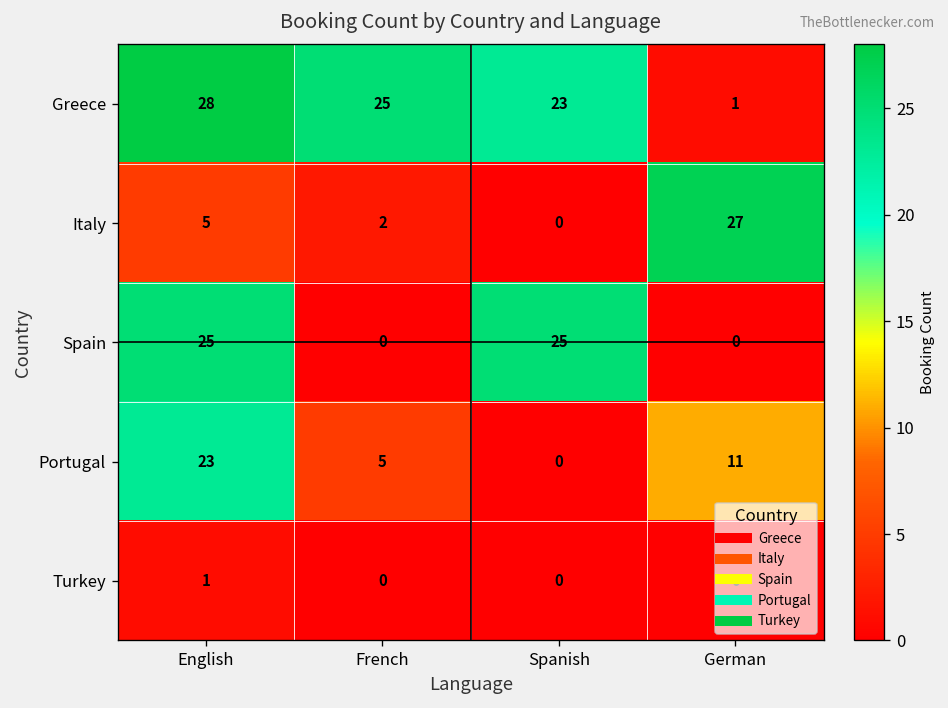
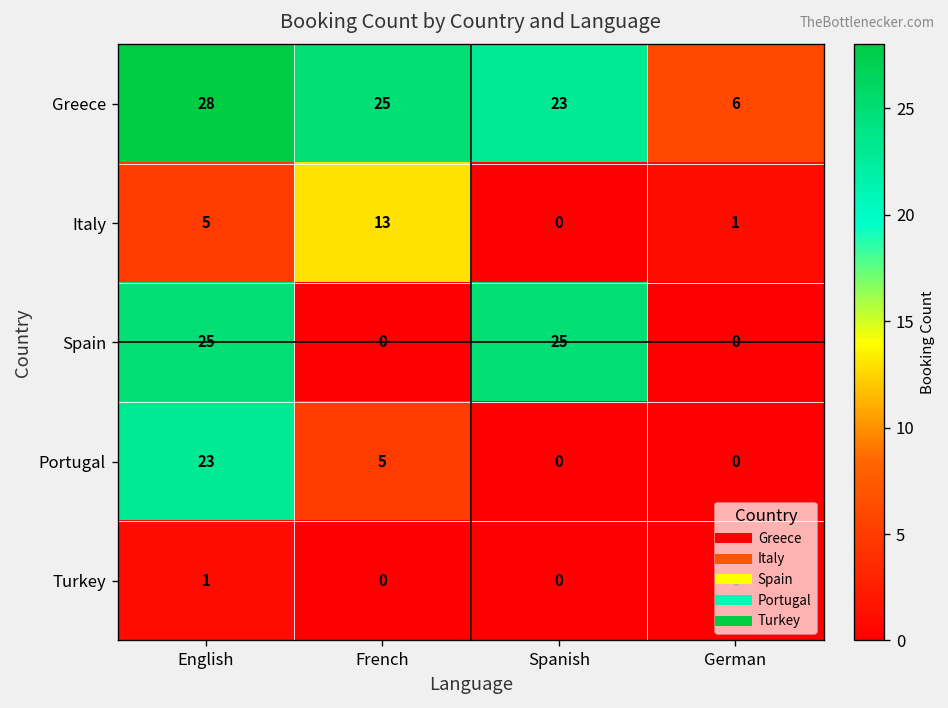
  {
    "Greece": {
      "English": 28,
      "French": 25,
      "Spanish": 23,
-     "German": 1
+     "German": 6
    },
    "Italy": {
      "English": 5,
-     "French": 2,
+     "French": 13,
      "Spanish": 0,
-     "German": 27
+     "German": 1
    },
    "Spain": {
      "English": 25,
      "French": 0,
      "Spanish": 25,
      "German": 0
    },
    "Portugal": {
      "English": 23,
      "French": 5,
      "Spanish": 0,
-     "German": 11
+     "German": 0
    },
    "Turkey": {
      "English": 1,
      "French": 0,
      "Spanish": 0
    }
  }
